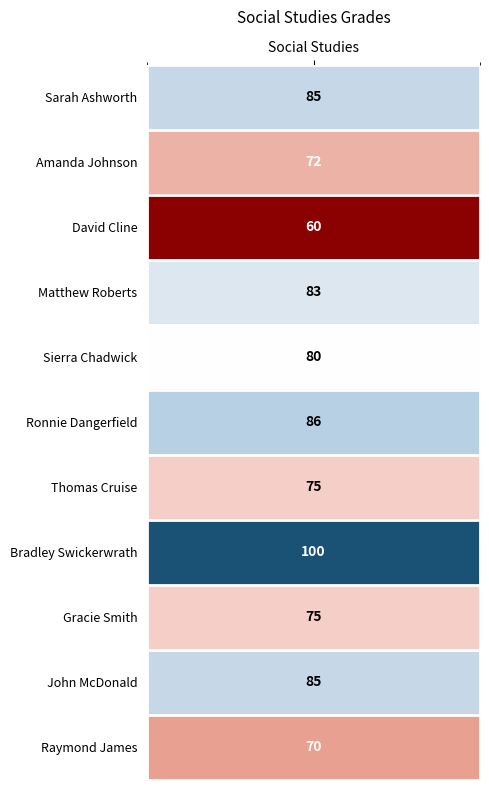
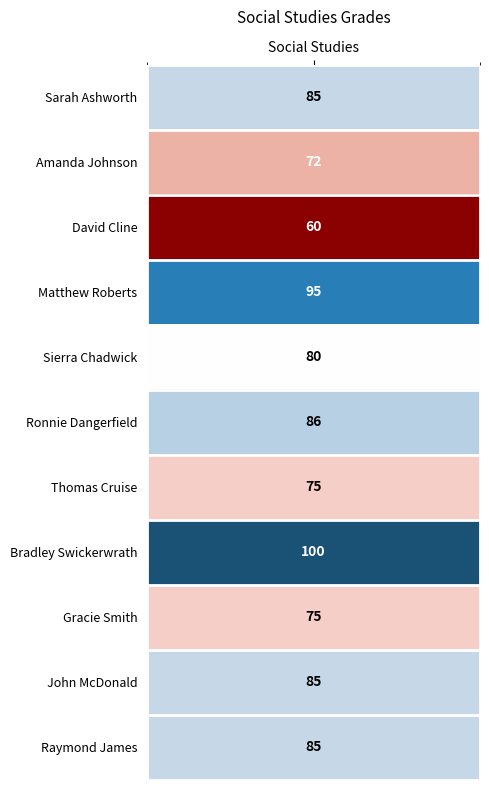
  {
    "Sarah Ashworth": {
      "Social Studies": 85
    },
    "Amanda Johnson": {
      "Social Studies": 72
    },
    "David Cline": {
      "Social Studies": 60
    },
    "Matthew Roberts": {
-     "Social Studies": 83
+     "Social Studies": 95
    },
    "Sierra Chadwick": {
      "Social Studies": 80
    },
    "Ronnie Dangerfield": {
      "Social Studies": 86
    },
    "Thomas Cruise": {
      "Social Studies": 75
    },
    "Bradley Swickerwrath": {
      "Social Studies": 100
    },
    "Gracie Smith": {
      "Social Studies": 75
    },
    "John McDonald": {
      "Social Studies": 85
    },
    "Raymond James": {
-     "Social Studies": 70
+     "Social Studies": 85
    }
  }
